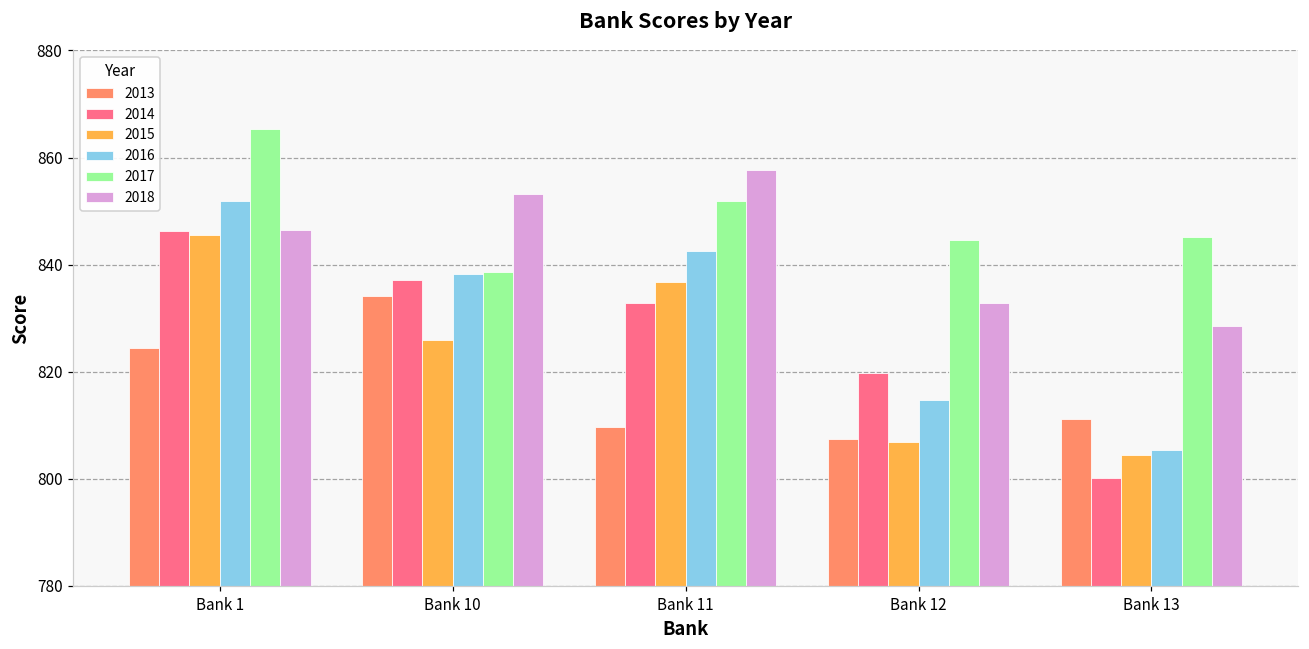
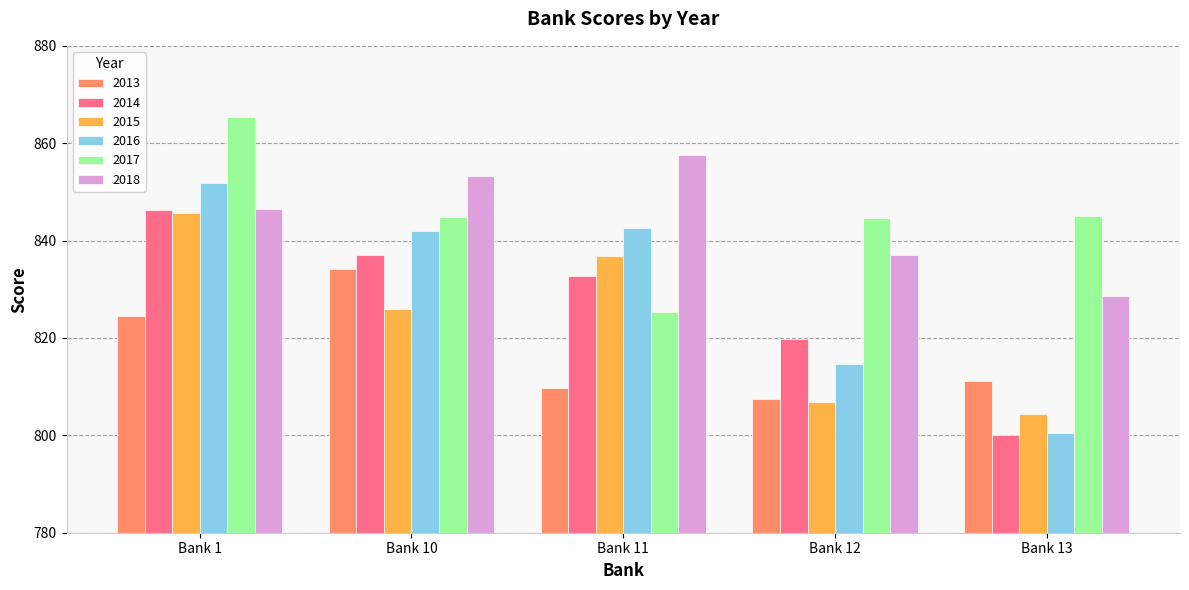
  {
    "2016": {
      "Bank 1": 852,
-     "Bank 10": 838,
+     "Bank 10": 842,
      "Bank 11": 842,
      "Bank 12": 815,
-     "Bank 13": 805
+     "Bank 13": 800
    },
    "2017": {
      "Bank 1": 865,
-     "Bank 10": 839,
-     "Bank 11": 852,
+     "Bank 10": 845,
+     "Bank 11": 825,
      "Bank 12": 845,
      "Bank 13": 845
    },
    "2018": {
      "Bank 1": 847,
      "Bank 10": 853,
      "Bank 11": 858,
-     "Bank 12": 833,
+     "Bank 12": 837,
      "Bank 13": 829
    }
  }
